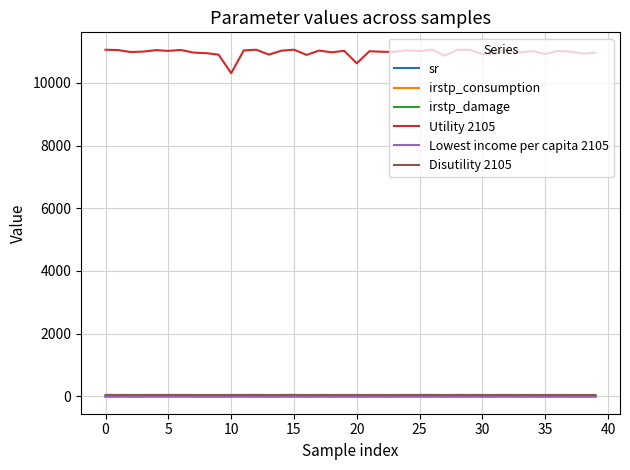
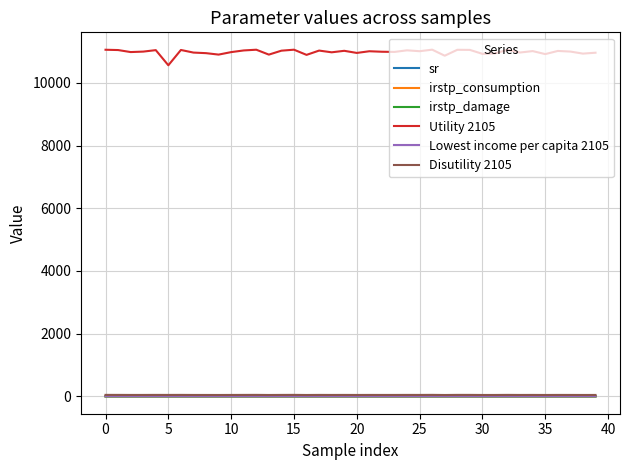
  {
    "Utility 2105": {
      "0": 11100,
-     "5": 11000,
-     "10": 10300,
+     "5": 10600,
+     "10": 11000,
      "15": 11100,
-     "20": 10600
+     "20": 11000
    }
  }
